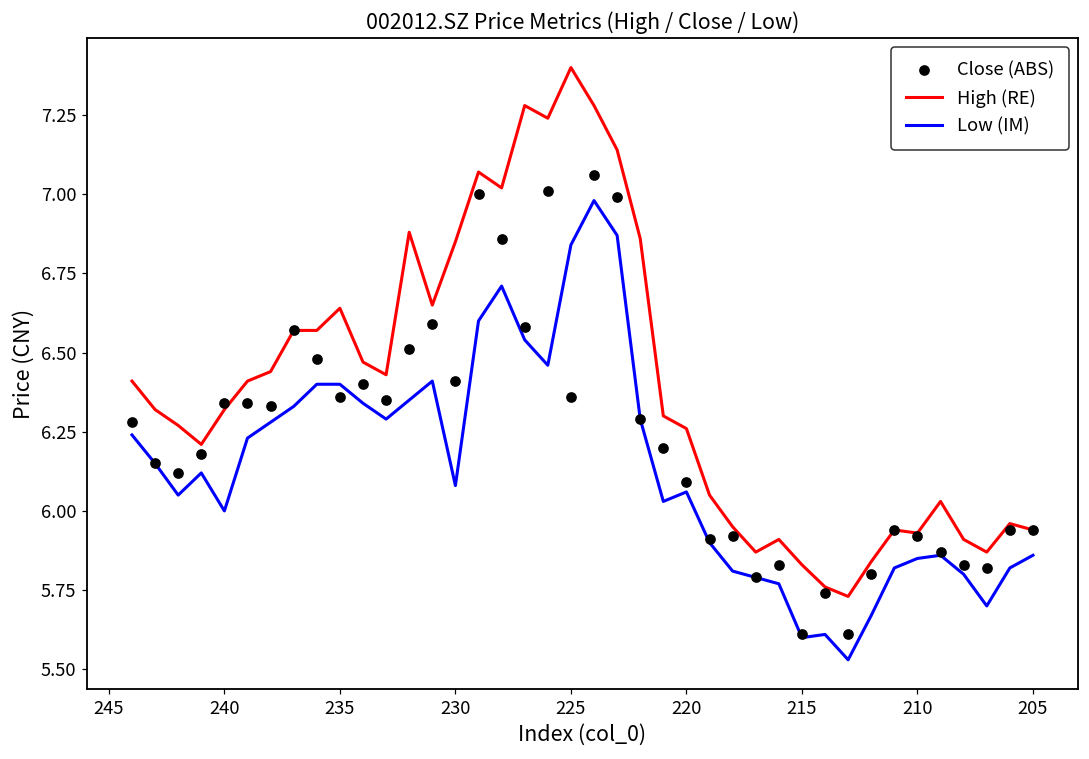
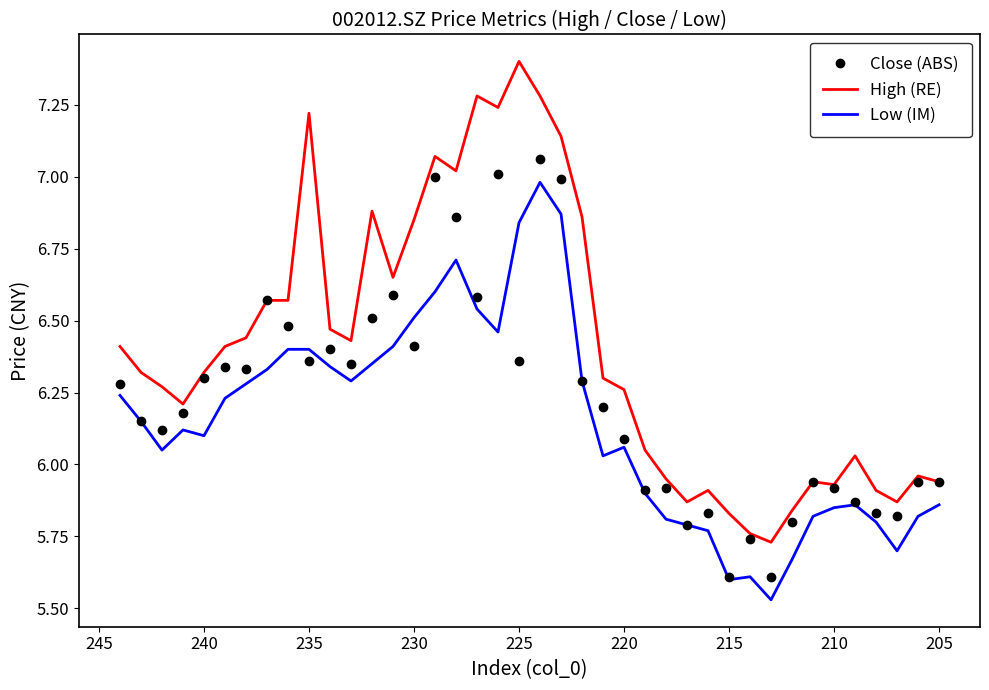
  {
    "Close (ABS)": {
-     "240": 6.34,
+     "240": 6.30,
      "235": 6.36,
      "230": 6.41,
      "225": 6.36,
      "220": 6.09,
      "215": 5.61,
      "210": 5.92
    },
    "High (RE)": {
      "240": 6.32,
-     "235": 6.64,
+     "235": 7.22,
      "230": 6.85,
      "225": 7.40,
      "220": 6.26,
      "215": 5.83,
      "210": 5.93
    },
    "Low (IM)": {
-     "240": 6.0,
+     "240": 6.1,
      "235": 6.40,
-     "230": 6.08,
+     "230": 6.51,
      "225": 6.84,
      "220": 6.06,
      "215": 5.60,
      "210": 5.85,
      "205": 5.86
    }
  }
